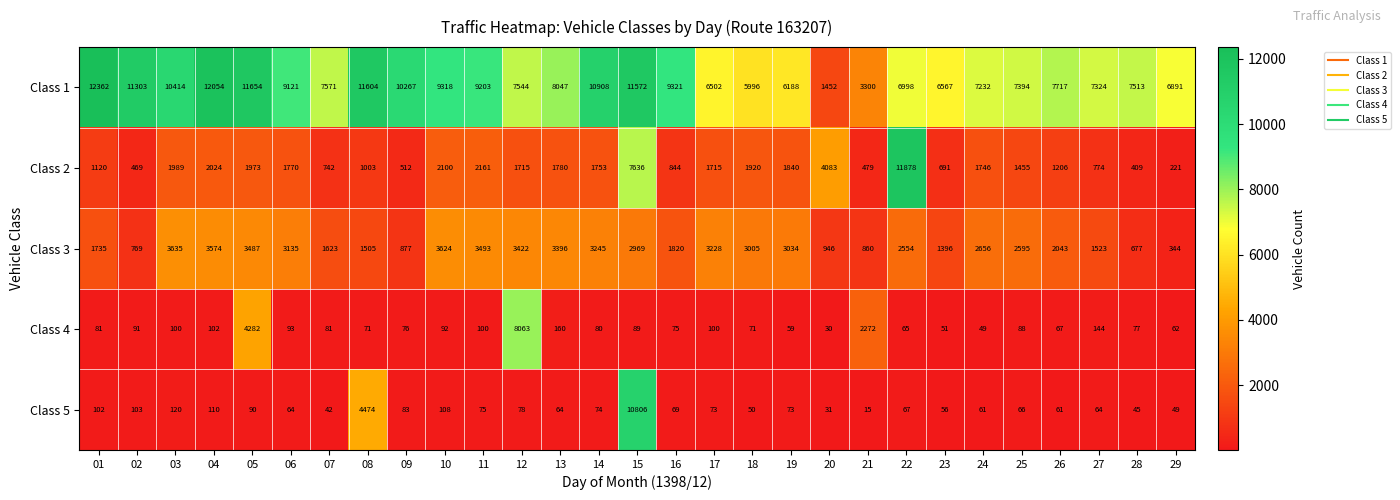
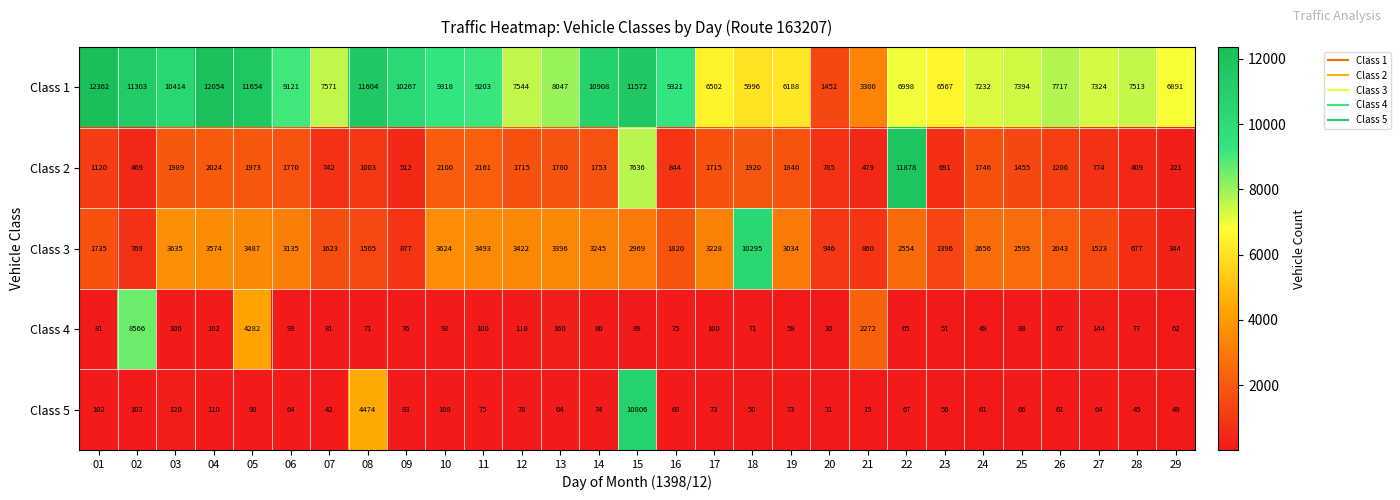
  {
    "Class 1": {
      "01": 12362,
      "02": 11303,
      "03": 10414,
      "04": 12054,
      "05": 11654,
      "06": 9121,
      "07": 7571,
      "08": 11604,
      "09": 10267,
      "10": 9318,
      "11": 9203,
      "12": 7544,
      "13": 8047,
      "14": 10908,
      "15": 11572,
      "16": 9321,
      "17": 6502,
      "18": 5996,
      "19": 6188,
      "20": 1452,
      "21": 3300,
      "22": 6998,
      "23": 6567,
      "24": 7232,
      "25": 7394,
      "26": 7717,
      "27": 7324,
      "28": 7513,
      "29": 6891
    },
    "Class 2": {
      "01": 1120,
      "02": 469,
      "03": 1989,
      "04": 2024,
      "05": 1973,
      "06": 1770,
      "07": 742,
      "08": 1003,
      "09": 512,
      "10": 2100,
      "11": 2161,
      "12": 1715,
      "13": 1780,
      "14": 1753,
      "15": 7636,
      "16": 844,
      "17": 1715,
      "18": 1920,
      "19": 1840,
-     "20": 4083,
+     "20": 785,
      "21": 479,
      "22": 11878,
      "23": 691,
      "24": 1746,
      "25": 1455,
      "26": 1206,
      "27": 774,
      "28": 409,
      "29": 221
    },
    "Class 3": {
      "01": 1735,
      "02": 769,
      "03": 3635,
      "04": 3574,
      "05": 3487,
      "06": 3135,
      "07": 1623,
      "08": 1505,
      "09": 877,
      "10": 3624,
      "11": 3493,
      "12": 3422,
      "13": 3396,
      "14": 3245,
      "15": 2969,
      "16": 1820,
      "17": 3228,
-     "18": 3005,
+     "18": 10295,
      "19": 3034,
      "20": 946,
      "21": 860,
      "22": 2554,
      "23": 1396,
      "24": 2656,
      "25": 2595,
      "26": 2043,
      "27": 1523,
      "28": 677,
      "29": 344
    },
    "Class 4": {
      "01": 81,
-     "02": 91,
+     "02": 8566,
      "03": 100,
      "04": 102,
      "05": 4282,
      "06": 93,
      "07": 81,
      "08": 71,
      "09": 76,
      "10": 92,
      "11": 100,
-     "12": 8063,
+     "12": 110,
      "13": 160,
      "14": 80,
      "15": 89,
      "16": 75,
      "17": 100,
      "18": 71,
      "19": 59,
      "20": 30,
      "21": 2272,
      "22": 65,
      "23": 51,
      "24": 49,
      "25": 88,
      "26": 67,
      "27": 144,
      "28": 77,
      "29": 62
    },
    "Class 5": {
      "01": 102,
      "02": 103,
      "03": 120,
      "04": 110,
      "05": 90,
      "06": 64,
      "07": 42,
      "08": 4474,
      "09": 83,
      "10": 108,
      "11": 75,
      "12": 78,
      "13": 64,
      "14": 74,
      "15": 10806,
      "16": 69,
      "17": 73,
      "18": 50,
      "19": 73,
      "20": 31,
      "21": 15,
      "22": 67,
      "23": 56,
      "24": 61,
      "25": 66,
      "26": 61,
      "27": 64,
      "28": 45,
      "29": 49
    }
  }
